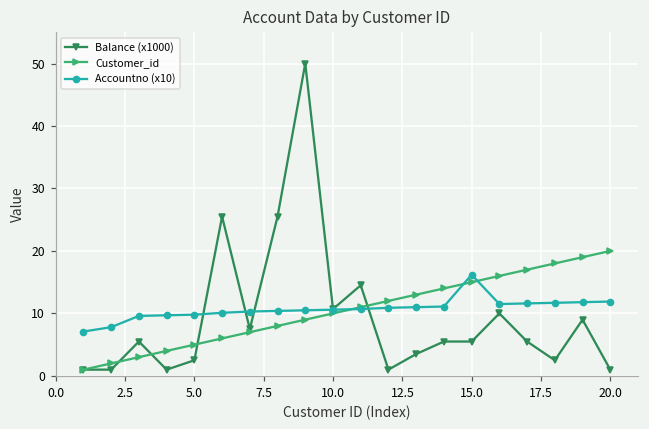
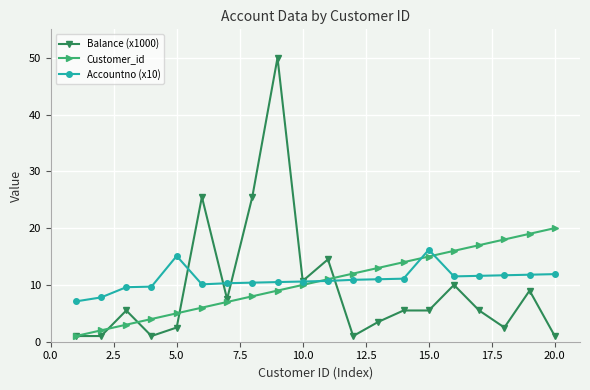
  {
    "Accountno (x10)": {
-     "5.0": 10,
+     "5.0": 15,
      "15.0": 16,
      "20.0": 12
    }
  }
